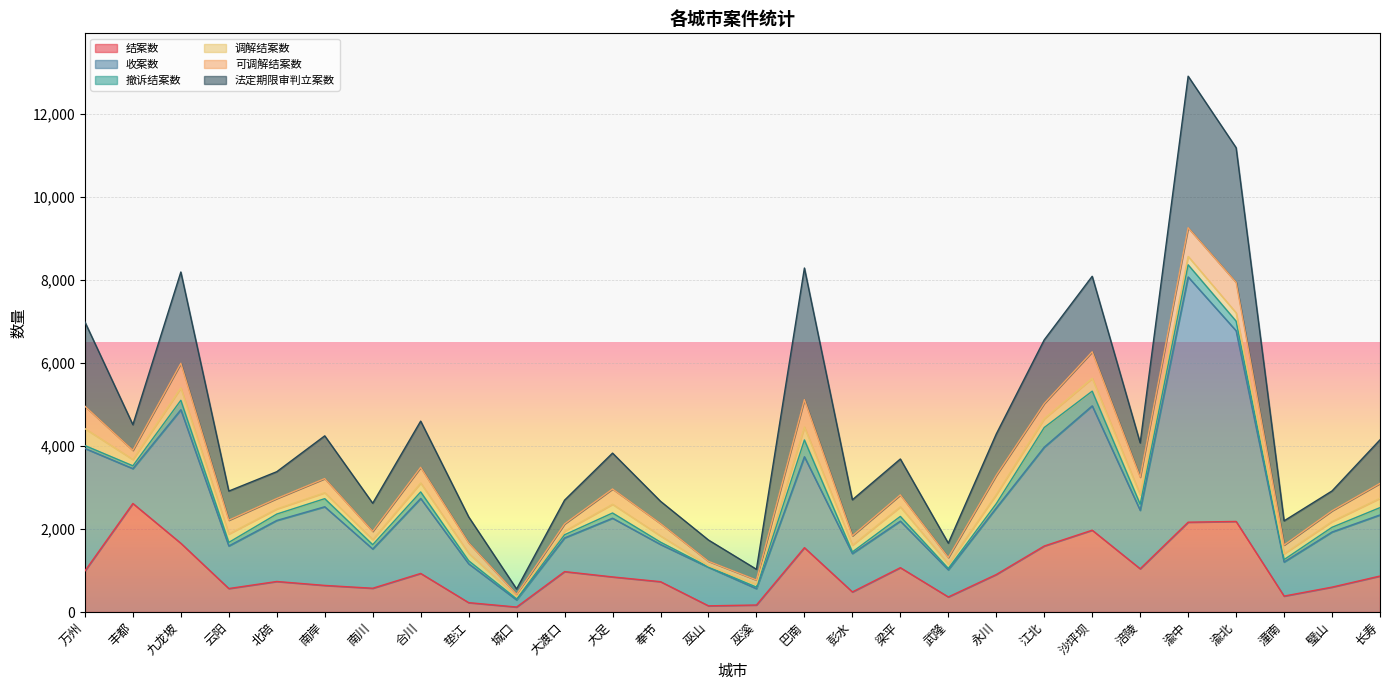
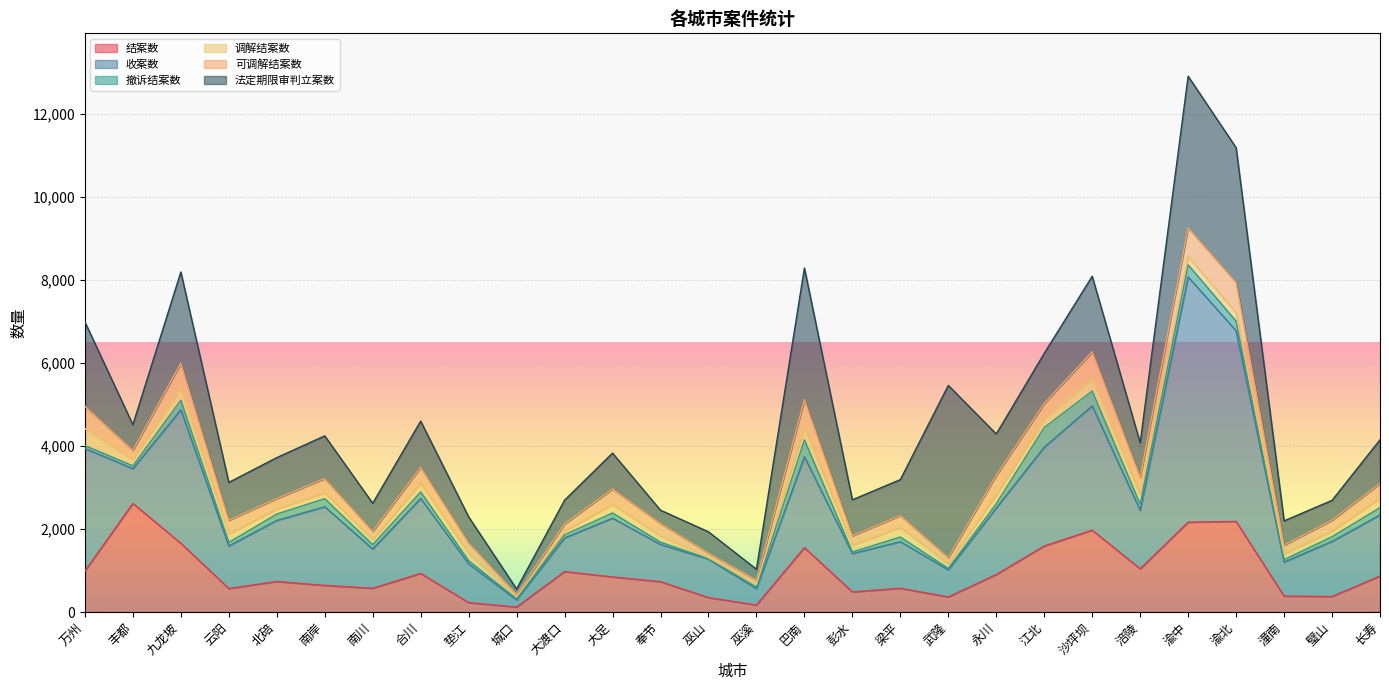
  {
    "结案数": {
      "万州": "1,000",
      "丰都": "2,600",
      "九龙坡": "1,700",
      "云阳": "600",
      "北碚": "700",
      "南岸": "600",
      "南川": "600",
      "合川": "900",
      "垫江": "200",
      "城口": "100",
      "大渡口": "1,000",
      "大足": "800",
      "奉节": "700",
-     "巫山": "100",
+     "巫山": "300",
      "巫溪": "200",
      "巴南": "1,600",
      "彭水": "500",
-     "梁平": "1,100",
+     "梁平": "600",
      "武隆": "400",
      "永川": "900",
      "江北": "1,600",
      "沙坪坝": "2,000",
      "涪陵": "1,000",
      "渝中": "2,200",
      "渝北": "2,200",
      "潼南": "400",
-     "璧山": "600",
+     "璧山": "400",
      "长寿": "900"
    },
    "法定期限审判立案数": {
      "万州": "2,000",
      "丰都": "600",
      "九龙坡": "2,200",
-     "云阳": "700",
-     "北碚": "600",
+     "云阳": "900",
+     "北碚": "1,000",
      "南岸": "1,000",
      "南川": "700",
      "合川": "1,100",
      "垫江": "600",
      "城口": "100",
      "大渡口": "600",
      "大足": "900",
-     "奉节": "500",
+     "奉节": "300",
      "巫山": "500",
      "巫溪": "300",
      "巴南": "3,200",
      "彭水": "900",
      "梁平": "900",
-     "武隆": "300",
+     "武隆": "4,100",
      "永川": "1,000",
-     "江北": "1,500",
+     "江北": "1,200",
      "沙坪坝": "1,800",
      "涪陵": "800",
      "渝中": "3,700",
      "渝北": "3,200",
      "潼南": "600",
      "璧山": "500",
      "长寿": "1,100"
    }
  }
